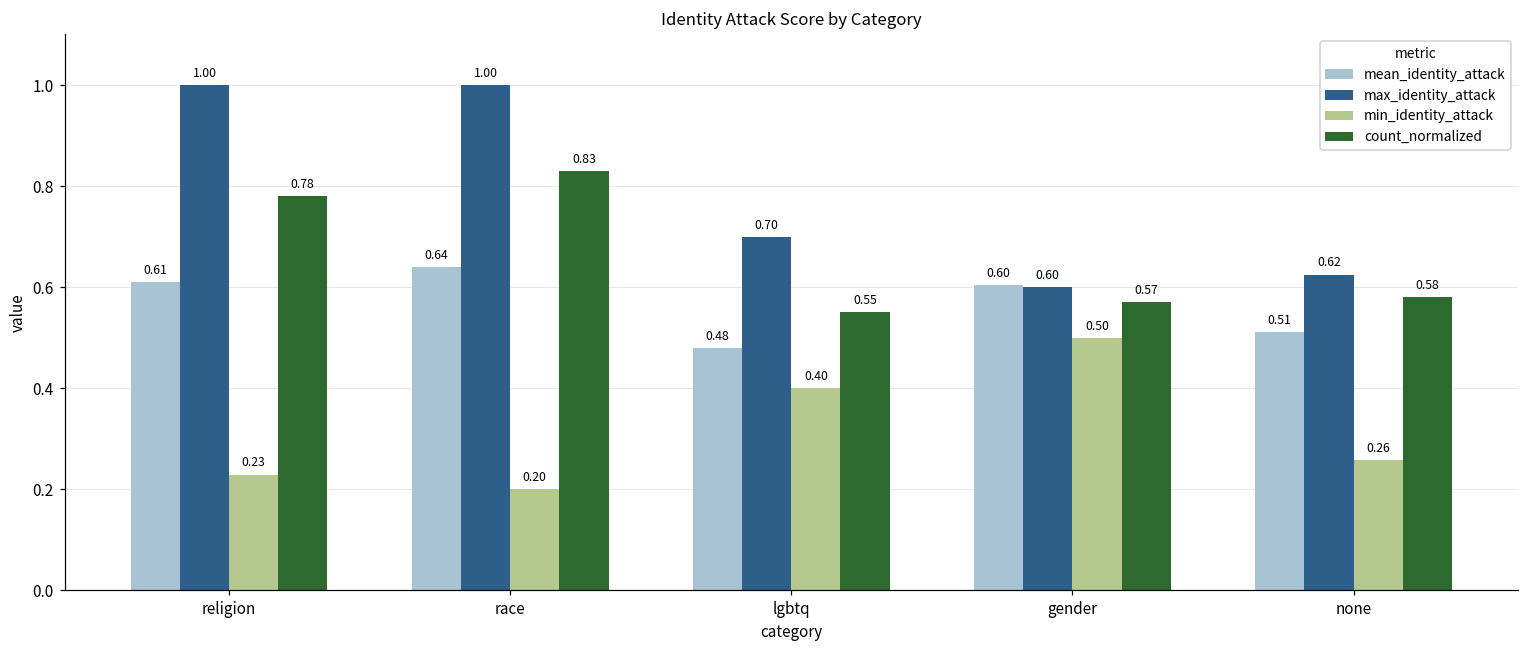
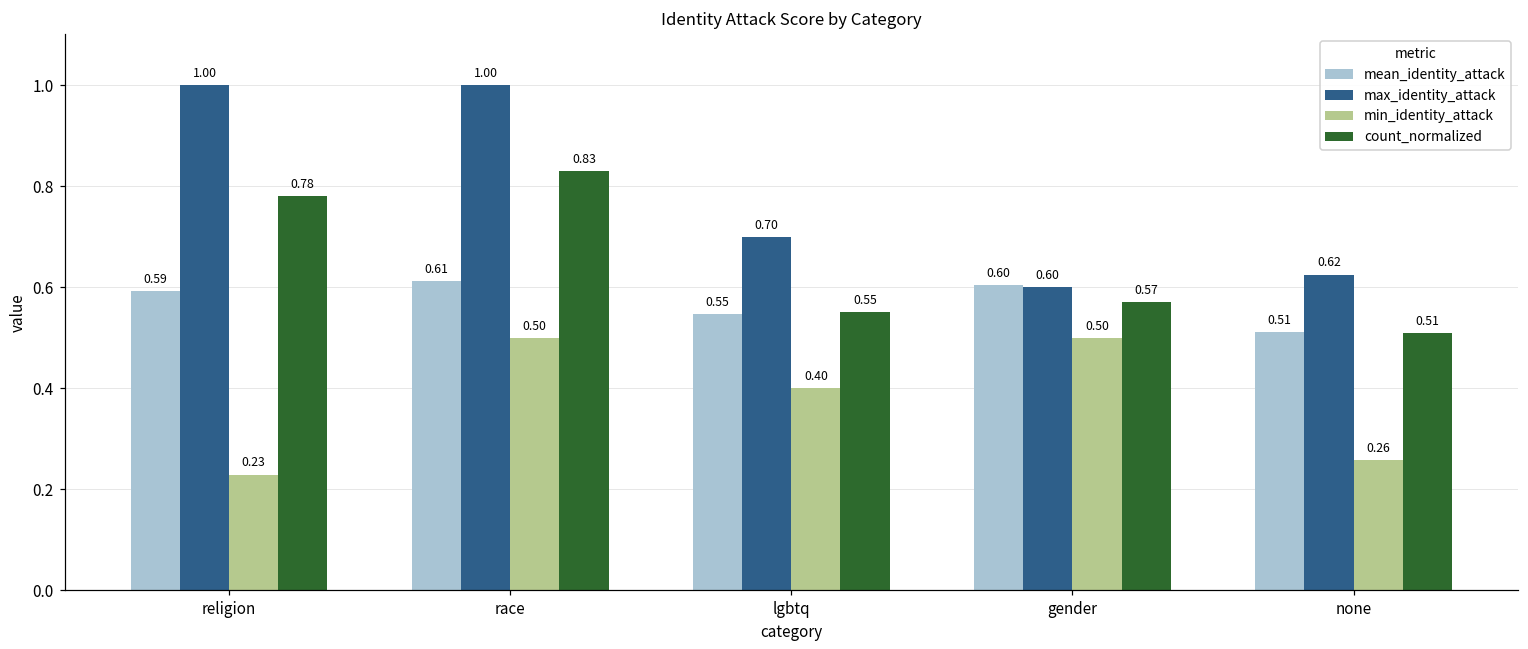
  {
    "mean_identity_attack": {
-     "religion": 0.61,
-     "race": 0.64,
-     "lgbtq": 0.48,
+     "religion": 0.59,
+     "race": 0.61,
+     "lgbtq": 0.55,
      "gender": 0.60,
      "none": 0.51
    },
    "max_identity_attack": {
      "religion": 1.00,
      "race": 1.00,
      "lgbtq": 0.70,
      "gender": 0.60,
      "none": 0.62
    },
    "min_identity_attack": {
      "religion": 0.23,
-     "race": 0.20,
+     "race": 0.50,
      "lgbtq": 0.40,
      "gender": 0.50,
      "none": 0.26
    },
    "count_normalized": {
      "religion": 0.78,
      "race": 0.83,
      "lgbtq": 0.55,
      "gender": 0.57,
-     "none": 0.58
+     "none": 0.51
    }
  }
